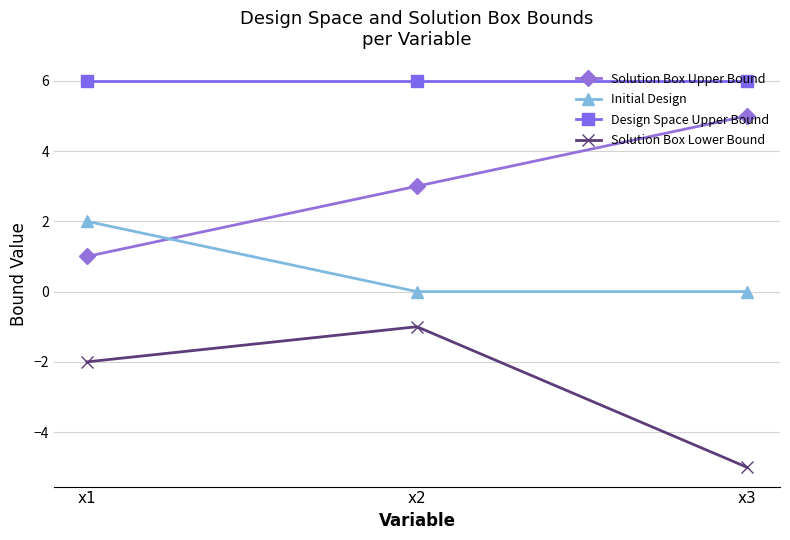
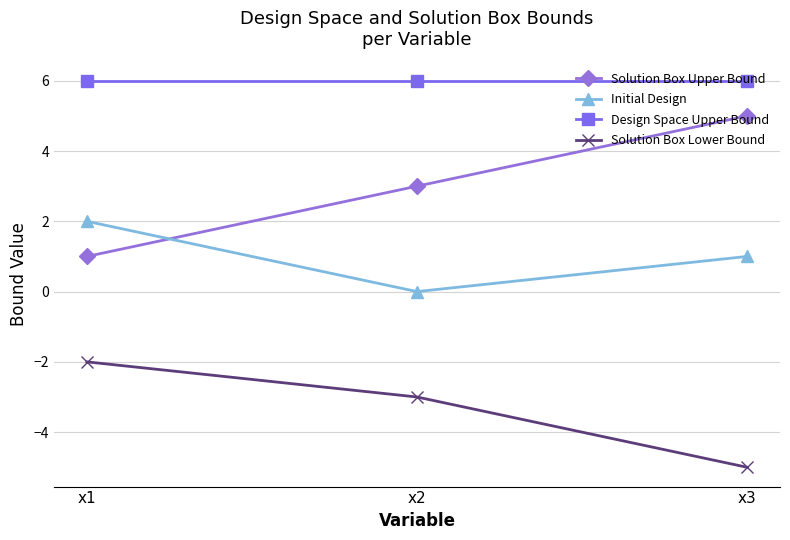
  {
    "Initial Design": {
      "x1": 2,
      "x2": 0,
-     "x3": 0
+     "x3": 1
    },
    "Solution Box Lower Bound": {
      "x1": -2,
-     "x2": -1,
+     "x2": -3,
      "x3": -5
    }
  }
